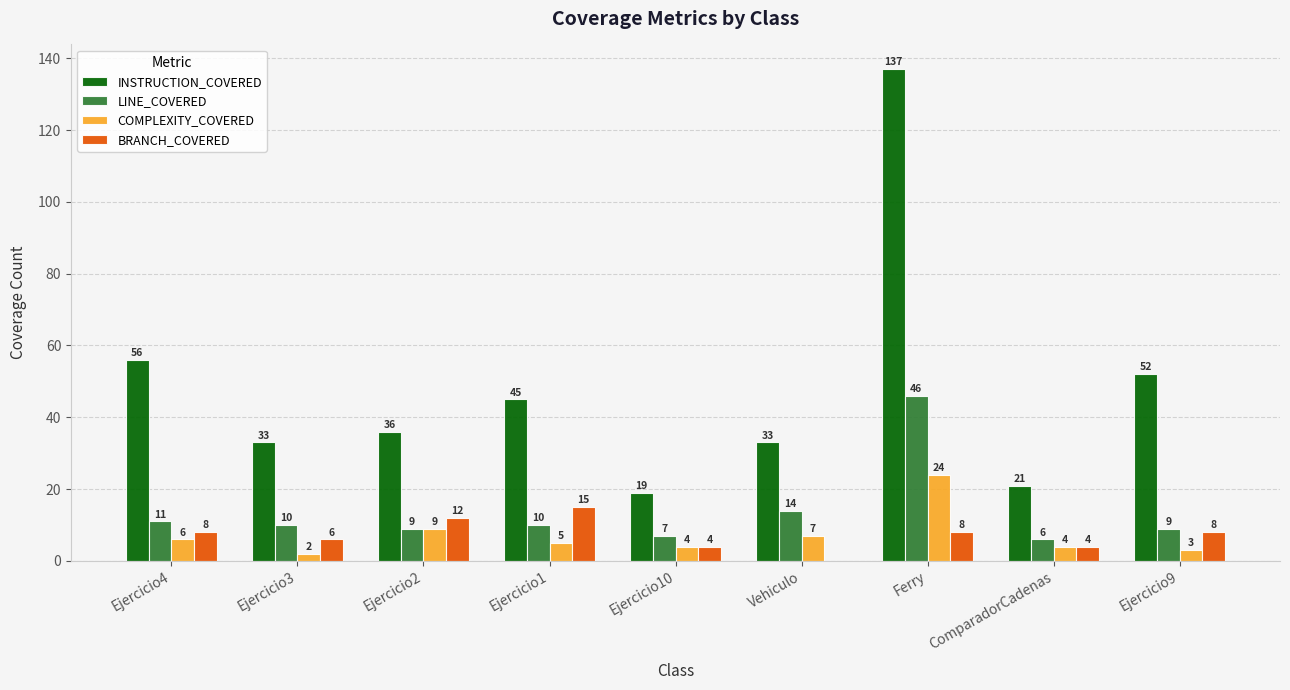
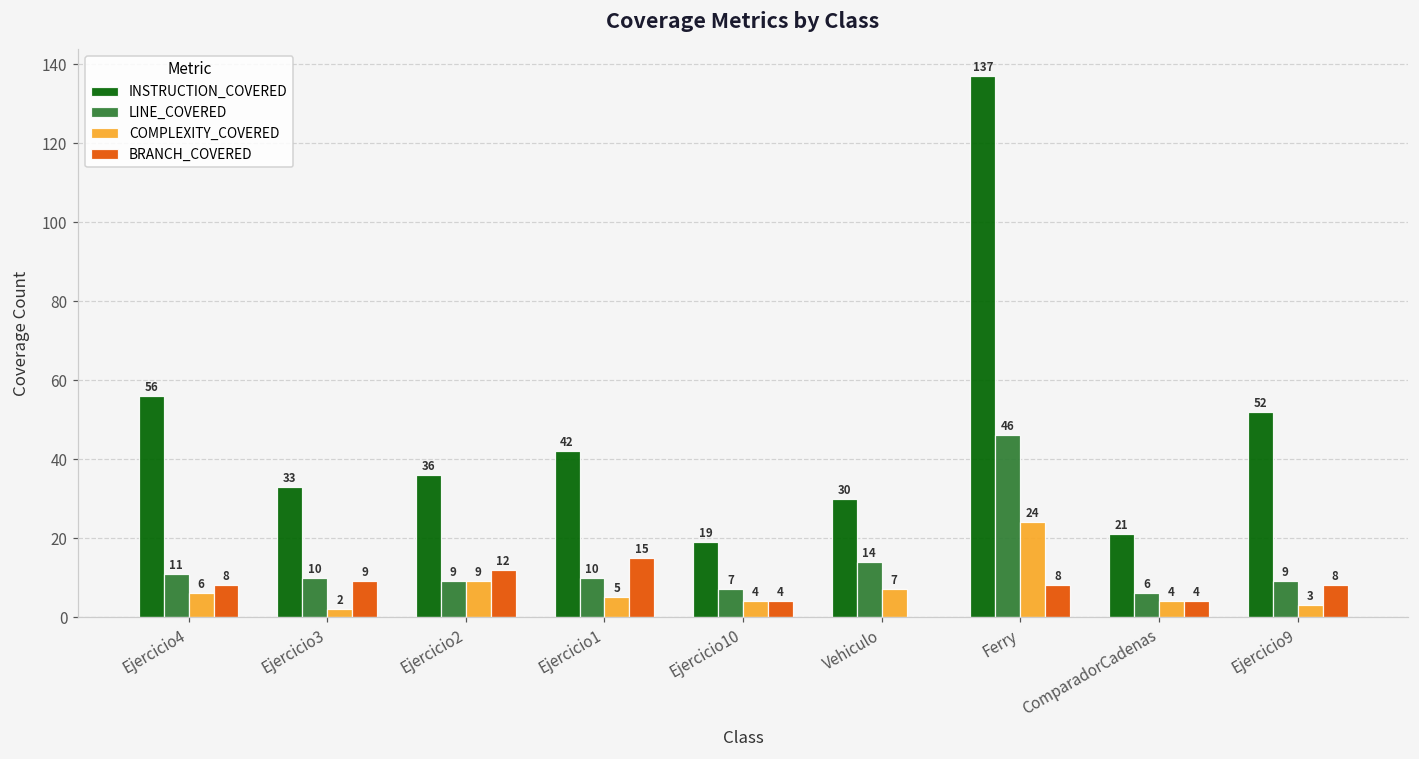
  {
    "INSTRUCTION_COVERED": {
      "Ejercicio4": 56,
      "Ejercicio3": 33,
      "Ejercicio2": 36,
-     "Ejercicio1": 45,
+     "Ejercicio1": 42,
      "Ejercicio10": 19,
-     "Vehiculo": 33,
+     "Vehiculo": 30,
      "Ferry": 137,
      "ComparadorCadenas": 21,
      "Ejercicio9": 52
    },
    "LINE_COVERED": {
      "Ejercicio4": 11,
      "Ejercicio3": 10,
      "Ejercicio2": 9,
      "Ejercicio1": 10,
      "Ejercicio10": 7,
      "Vehiculo": 14,
      "Ferry": 46,
      "ComparadorCadenas": 6,
      "Ejercicio9": 9
    },
    "COMPLEXITY_COVERED": {
      "Ejercicio4": 6,
      "Ejercicio3": 2,
      "Ejercicio2": 9,
      "Ejercicio1": 5,
      "Ejercicio10": 4,
      "Vehiculo": 7,
      "Ferry": 24,
      "ComparadorCadenas": 4,
      "Ejercicio9": 3
    },
    "BRANCH_COVERED": {
      "Ejercicio4": 8,
-     "Ejercicio3": 6,
+     "Ejercicio3": 9,
      "Ejercicio2": 12,
      "Ejercicio1": 15,
      "Ejercicio10": 4,
      "Ferry": 8,
      "ComparadorCadenas": 4,
      "Ejercicio9": 8
    }
  }
